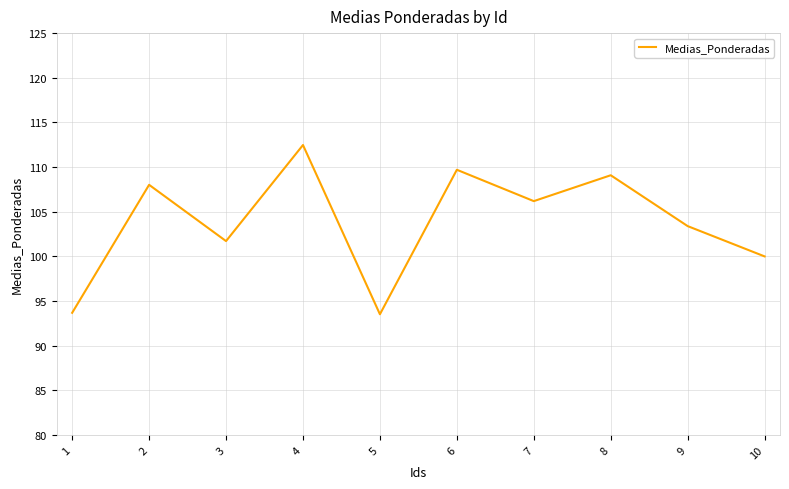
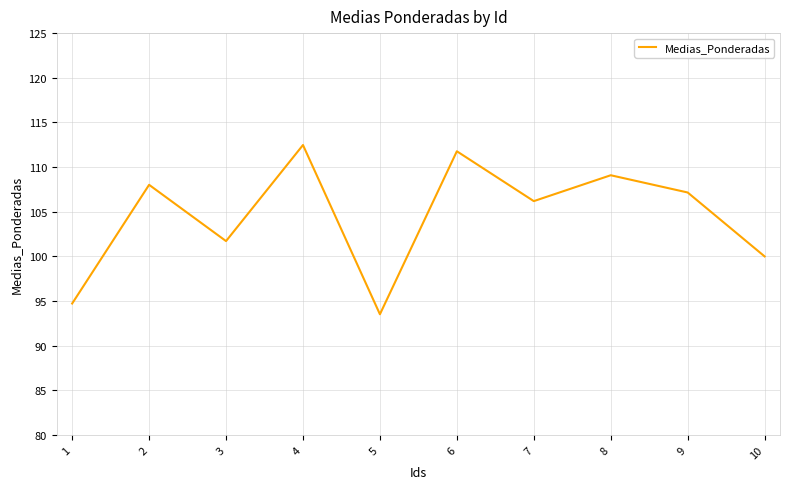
  {
-   "1": 94,
+   "1": 95,
    "2": 108,
    "3": 102,
    "4": 112,
    "5": 94,
-   "6": 110,
+   "6": 112,
    "7": 106,
    "8": 109,
-   "9": 103,
+   "9": 107,
    "10": 100
  }
